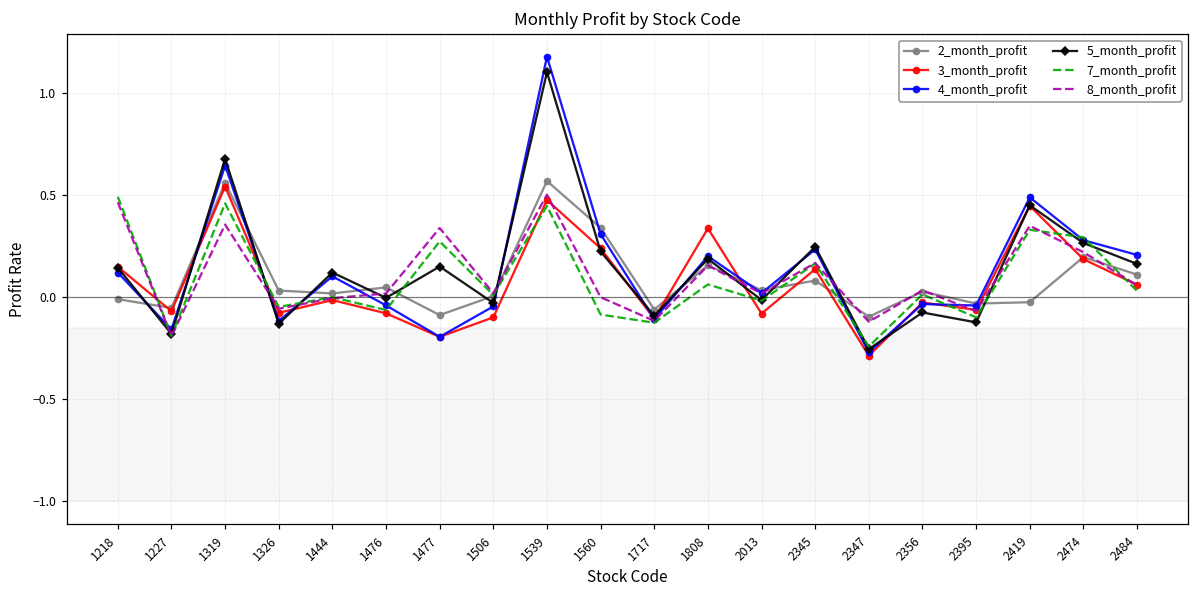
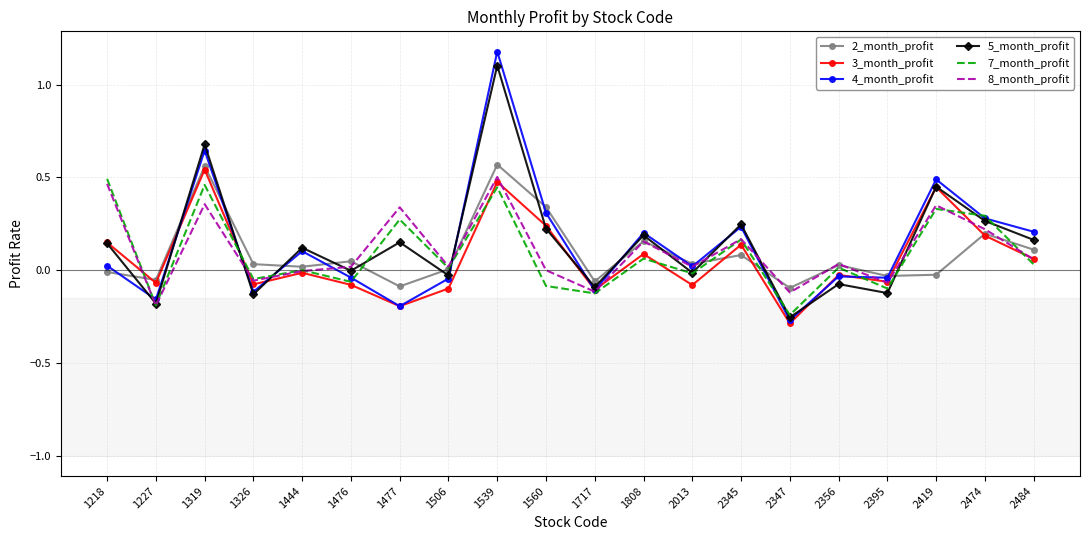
  {
    "2_month_profit": {
      "1218": -0.01,
      "1227": -0.05,
      "1319": 0.56,
      "1326": 0.03,
      "1444": 0.02,
      "1476": 0.05,
      "1477": -0.09,
      "1539": 0.57,
      "1560": 0.34,
      "1717": -0.06,
      "2345": 0.08,
      "2347": -0.10,
      "2419": -0.02,
      "2484": 0.11
    },
    "3_month_profit": {
      "1227": -0.07,
      "1319": 0.54,
      "1326": -0.08,
      "1476": -0.08,
      "1506": -0.10,
      "1539": 0.48,
      "1560": 0.24,
-     "1808": 0.34,
+     "1808": 0.09,
      "2013": -0.08,
      "2345": 0.14,
      "2347": -0.29
    },
    "4_month_profit": {
-     "1218": 0.12,
+     "1218": 0.02,
      "1227": -0.16,
      "1319": 0.64,
      "1326": -0.12,
      "1444": 0.10,
      "1476": -0.04,
      "1506": -0.05,
      "1539": 1.18,
      "1560": 0.31,
      "2347": -0.27,
      "2419": 0.49,
      "2484": 0.21
    },
    "5_month_profit": {
      "1319": 0.68,
      "1326": -0.13,
      "1444": 0.12,
      "1476": 0.00,
      "1477": 0.15,
      "1506": -0.03,
      "1539": 1.10,
      "1560": 0.22,
      "1717": -0.09,
      "2356": -0.07,
      "2395": -0.12,
      "2474": 0.27,
      "2484": 0.16
    },
    "7_month_profit": {
      "1218": 0.49,
      "1319": 0.46,
      "1476": -0.06,
      "1477": 0.27,
      "1539": 0.45,
      "1560": -0.08,
      "1808": 0.06,
      "2395": -0.10,
      "2419": 0.33,
      "2484": 0.03
    },
    "8_month_profit": {
      "1218": 0.47,
      "1319": 0.36,
      "1476": 0.02,
      "1477": 0.34,
      "1539": 0.50,
      "1560": 0.00,
      "2347": -0.12,
      "2419": 0.35,
      "2474": 0.22
    }
  }
